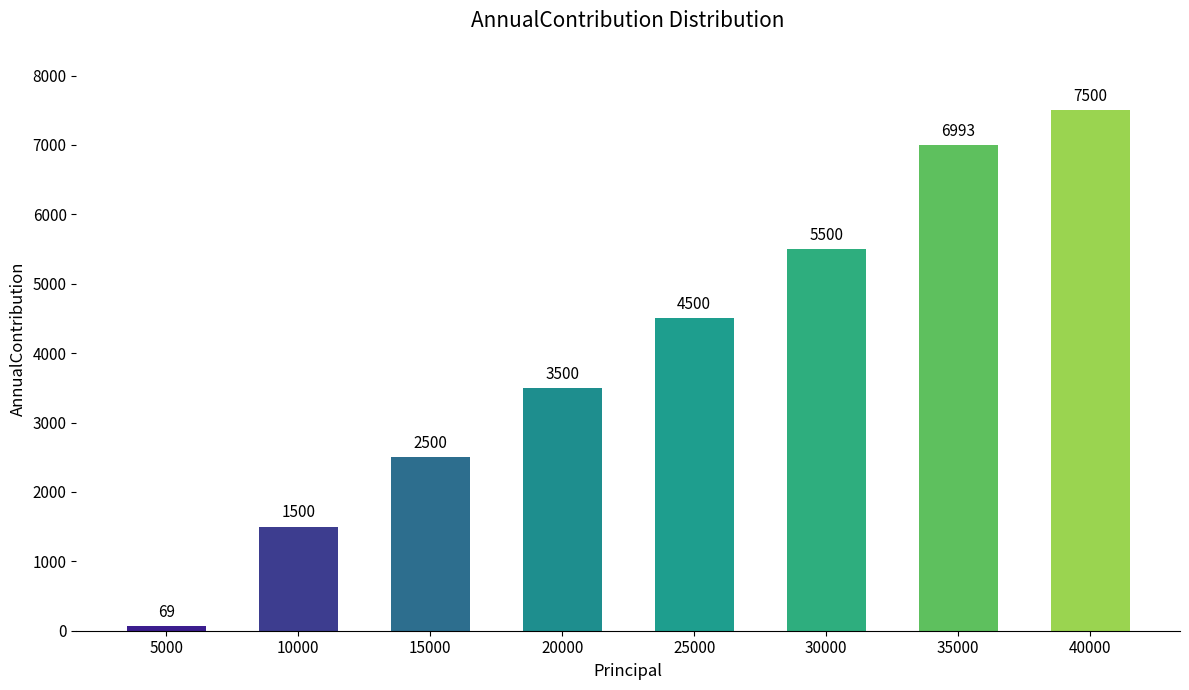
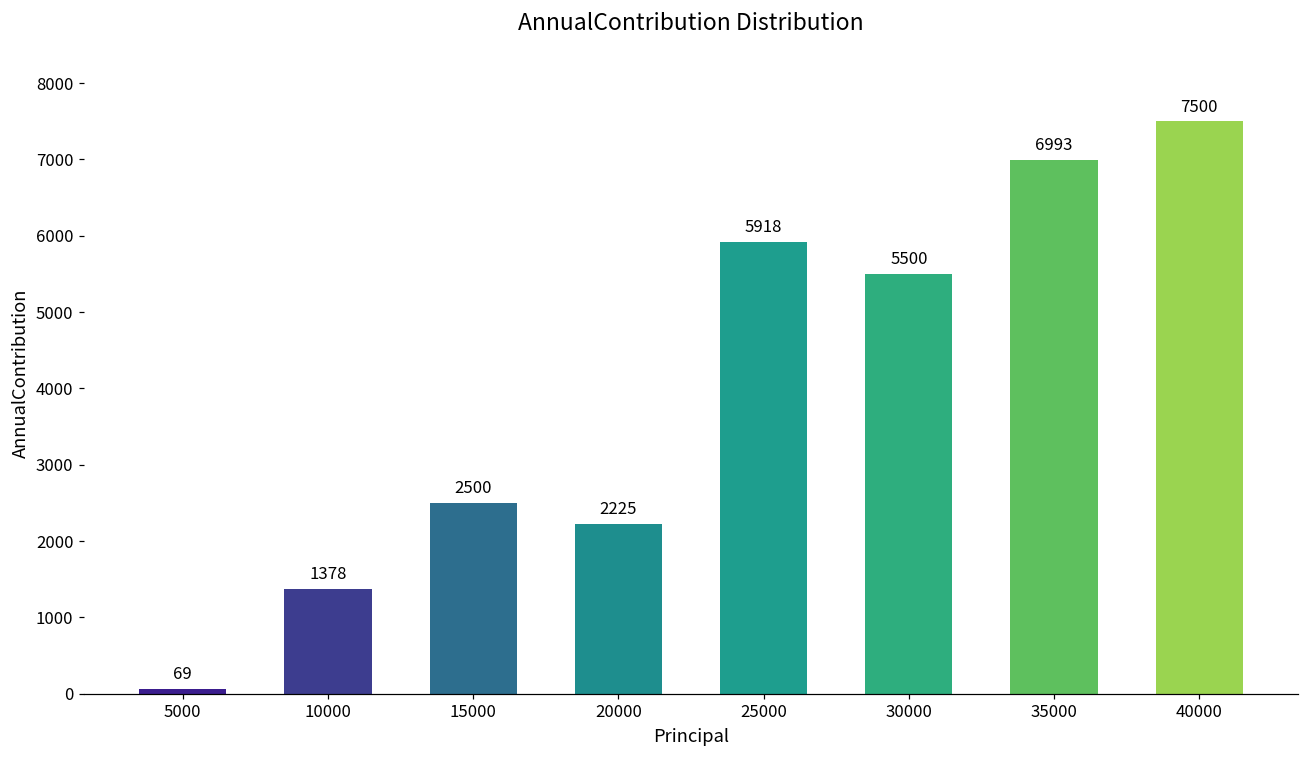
  {
    "5000": 69,
-   "10000": 1500,
+   "10000": 1378,
    "15000": 2500,
-   "20000": 3500,
-   "25000": 4500,
+   "20000": 2225,
+   "25000": 5918,
    "30000": 5500,
    "35000": 6993,
    "40000": 7500
  }
